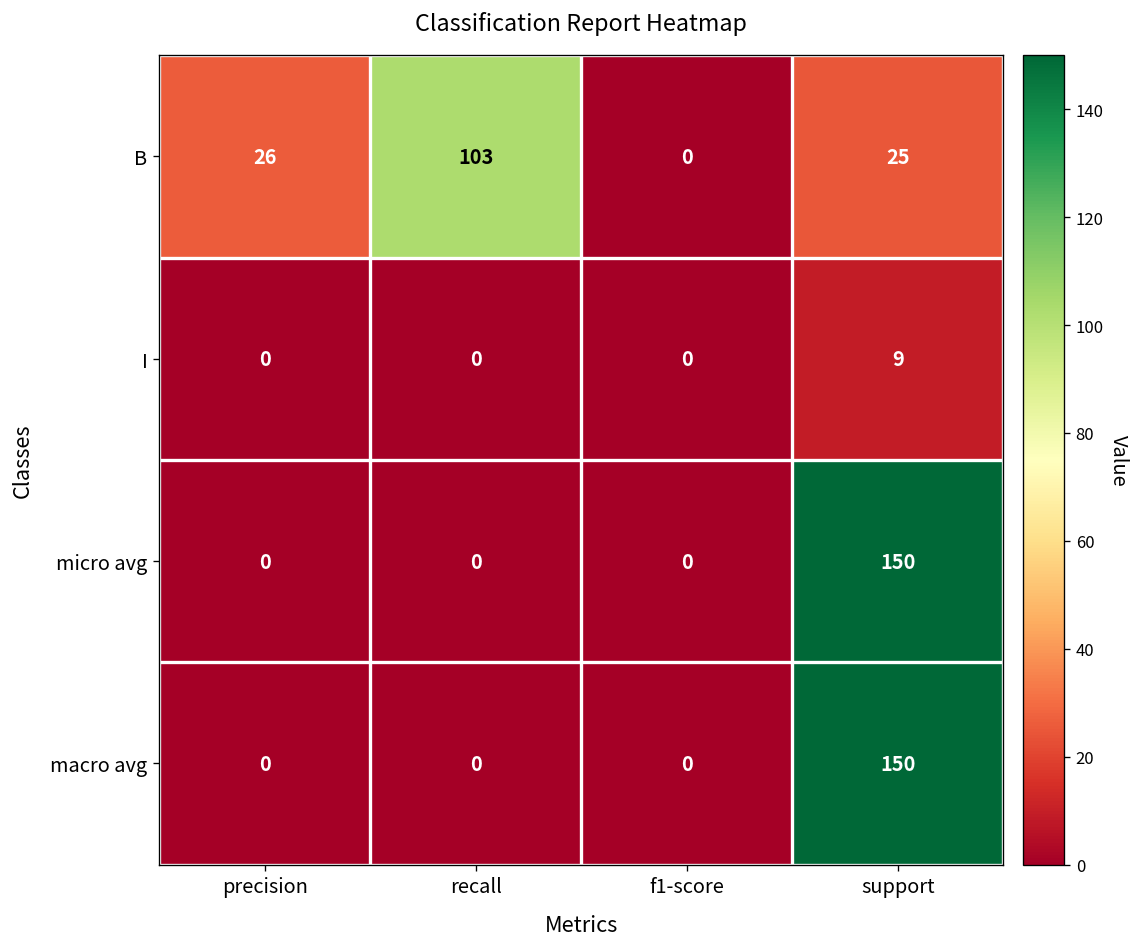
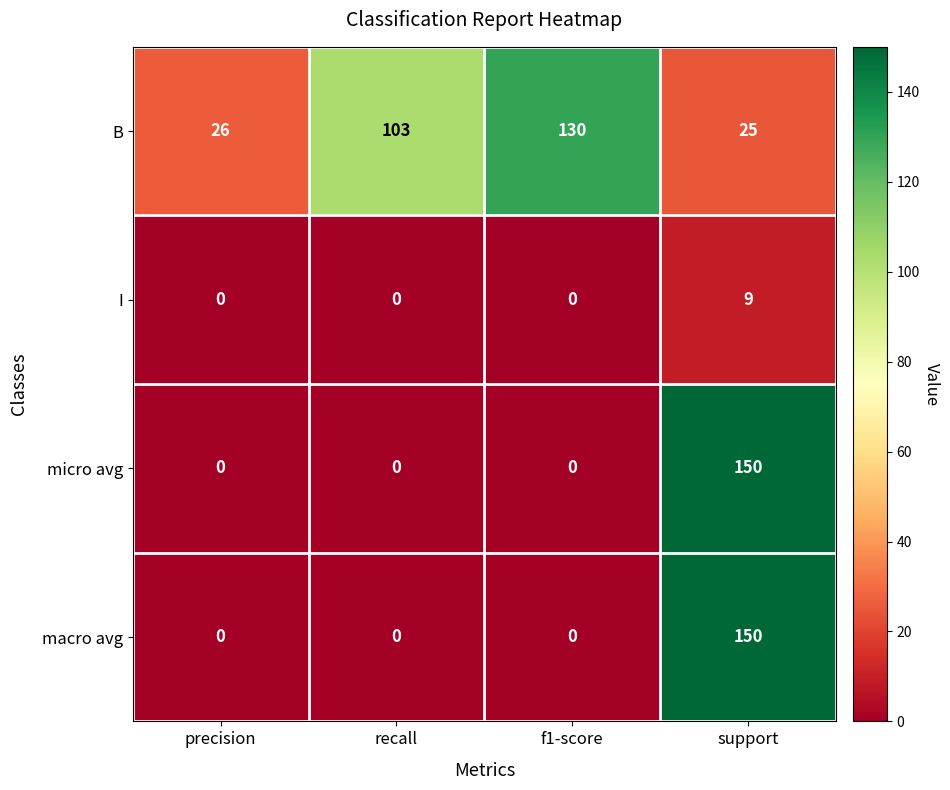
  {
    "B": {
      "precision": 26,
      "recall": 103,
-     "f1-score": 0,
+     "f1-score": 130,
      "support": 25
    },
    "I": {
      "precision": 0,
      "recall": 0,
      "f1-score": 0,
      "support": 9
    },
    "micro avg": {
      "precision": 0,
      "recall": 0,
      "f1-score": 0,
      "support": 150
    },
    "macro avg": {
      "precision": 0,
      "recall": 0,
      "f1-score": 0,
      "support": 150
    }
  }
